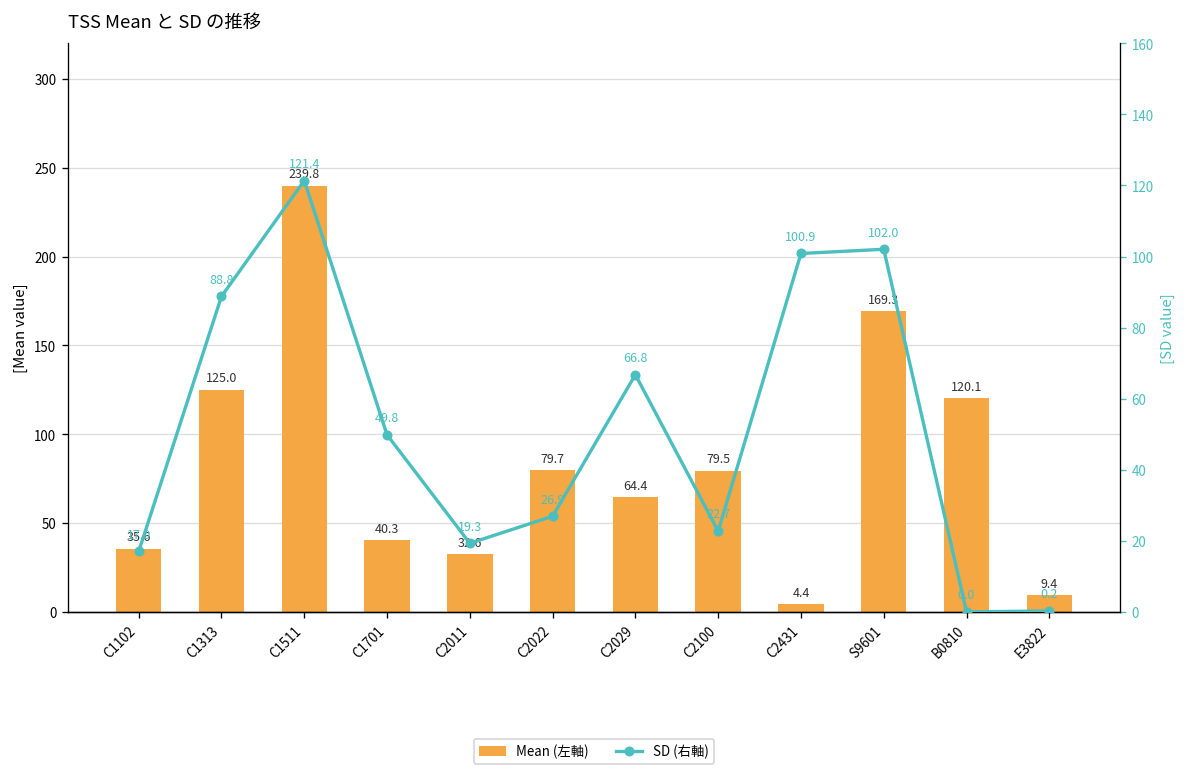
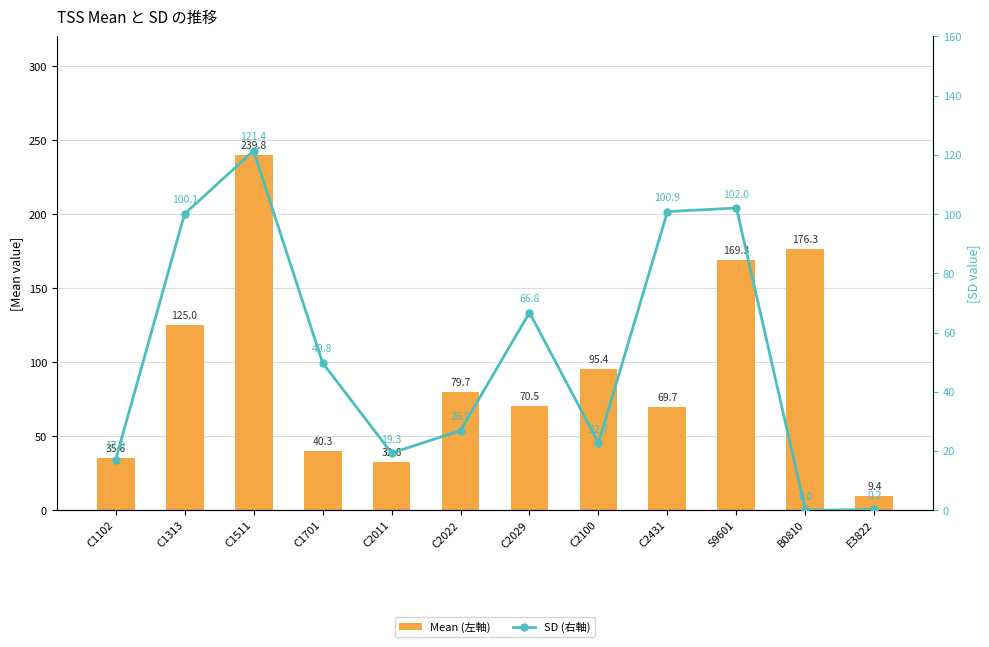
  {
    "Mean (左軸)": {
      "C1313": 125.0,
      "C1701": 40.3,
      "C2022": 79.7,
-     "C2029": 64.4,
-     "C2100": 79.5,
-     "C2431": 4.4,
+     "C2029": 70.5,
+     "C2100": 95.4,
+     "C2431": 69.7,
      "S9601": 169.3,
-     "B0810": 120.1,
+     "B0810": 176.3,
      "E3822": 9.4
    },
    "SD (右軸)": {
-     "C1313": 88.8,
+     "C1313": 100.1,
      "C1511": 121.4,
      "C1701": 49.8,
      "C2011": 19.3,
      "C2022": 26.9,
      "C2029": 66.8,
      "C2100": 22.7,
      "C2431": 100.9,
      "S9601": 102.0,
      "B0810": 0.0,
      "E3822": 0.2
    }
  }
